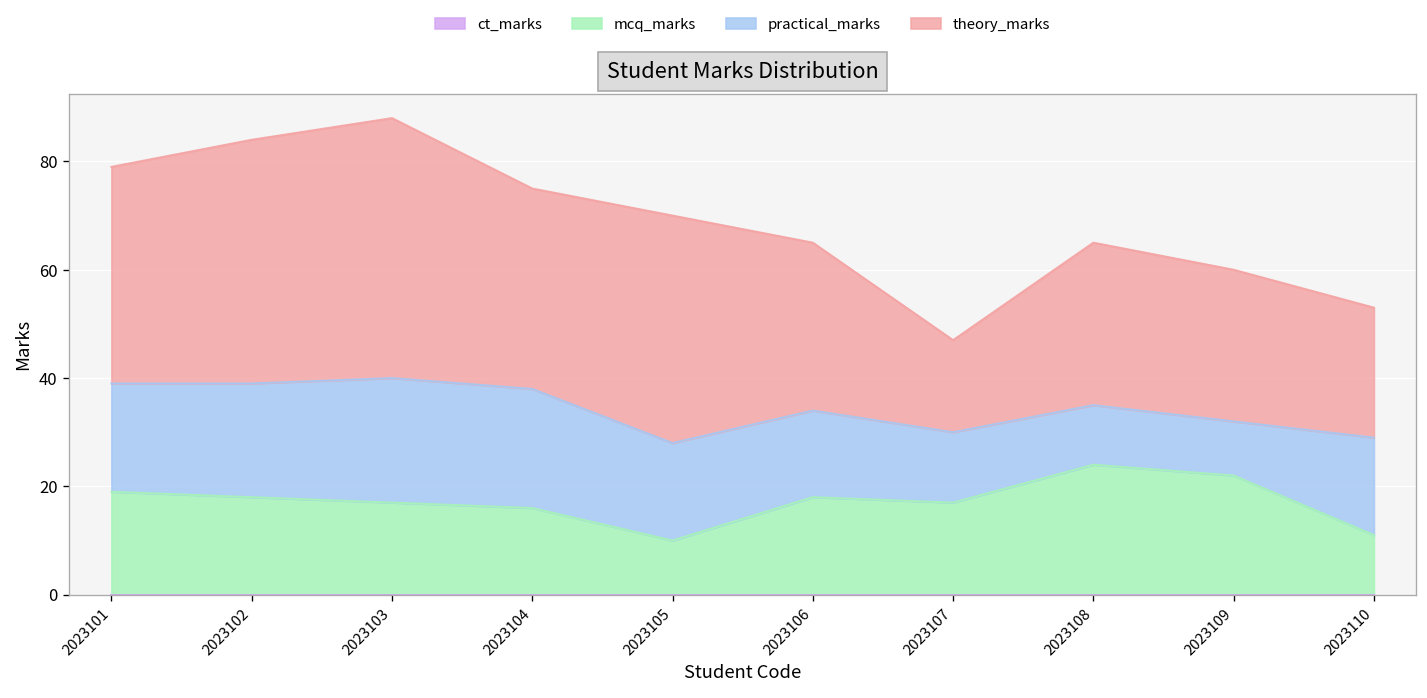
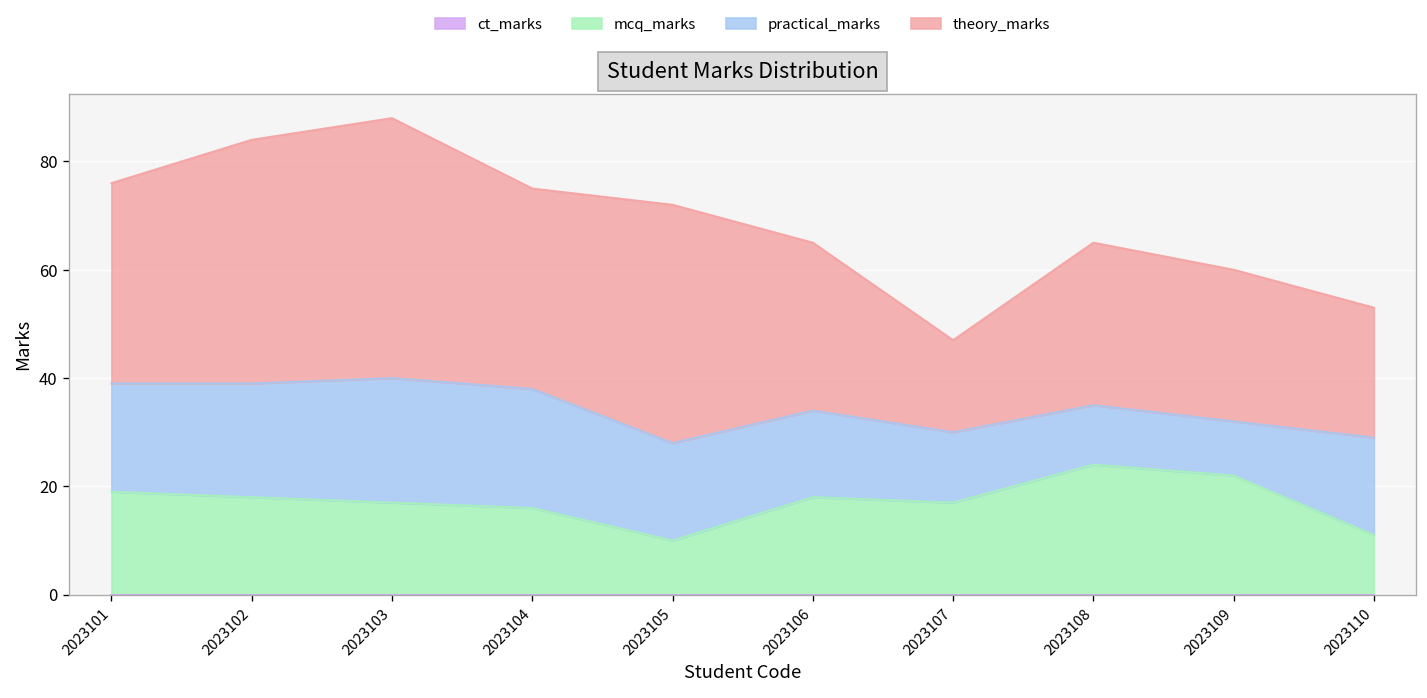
  {
    "mcq_marks": {
      "2023101": 19,
      "2023102": 18,
      "2023103": 17,
      "2023104": 16,
      "2023105": 10,
      "2023106": 18,
      "2023107": 17,
      "2023108": 24,
      "2023109": 22,
      "2023110": 11
    },
    "theory_marks": {
-     "2023101": 40,
+     "2023101": 37,
      "2023102": 45,
      "2023103": 48,
      "2023104": 37,
-     "2023105": 42,
+     "2023105": 44,
      "2023106": 31,
      "2023107": 17,
      "2023108": 30,
      "2023109": 28,
      "2023110": 24
    }
  }
